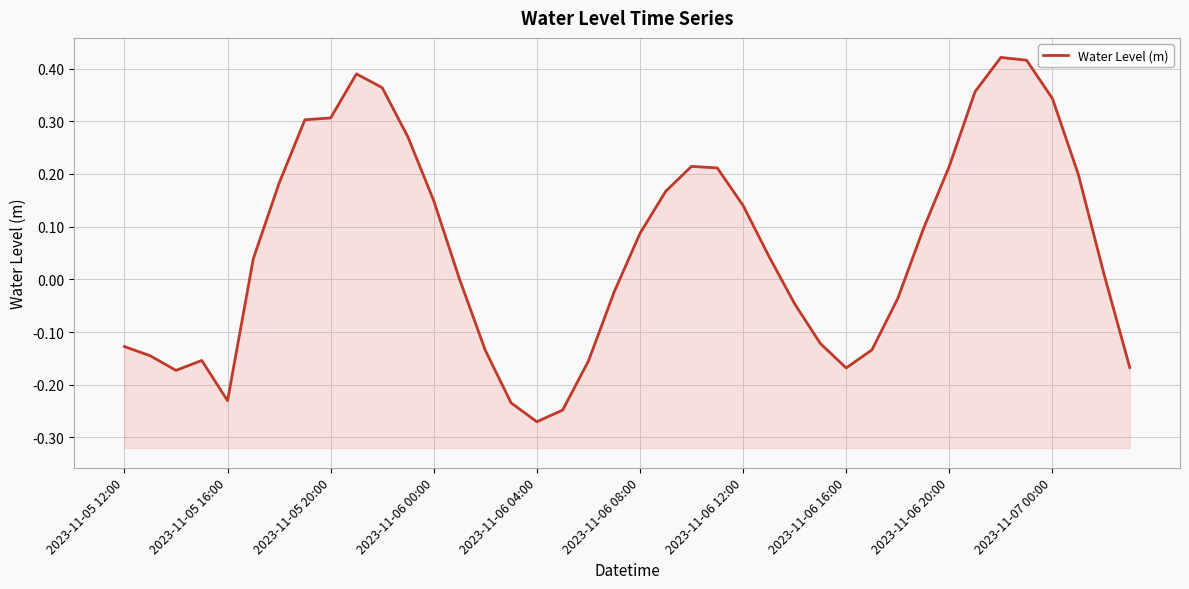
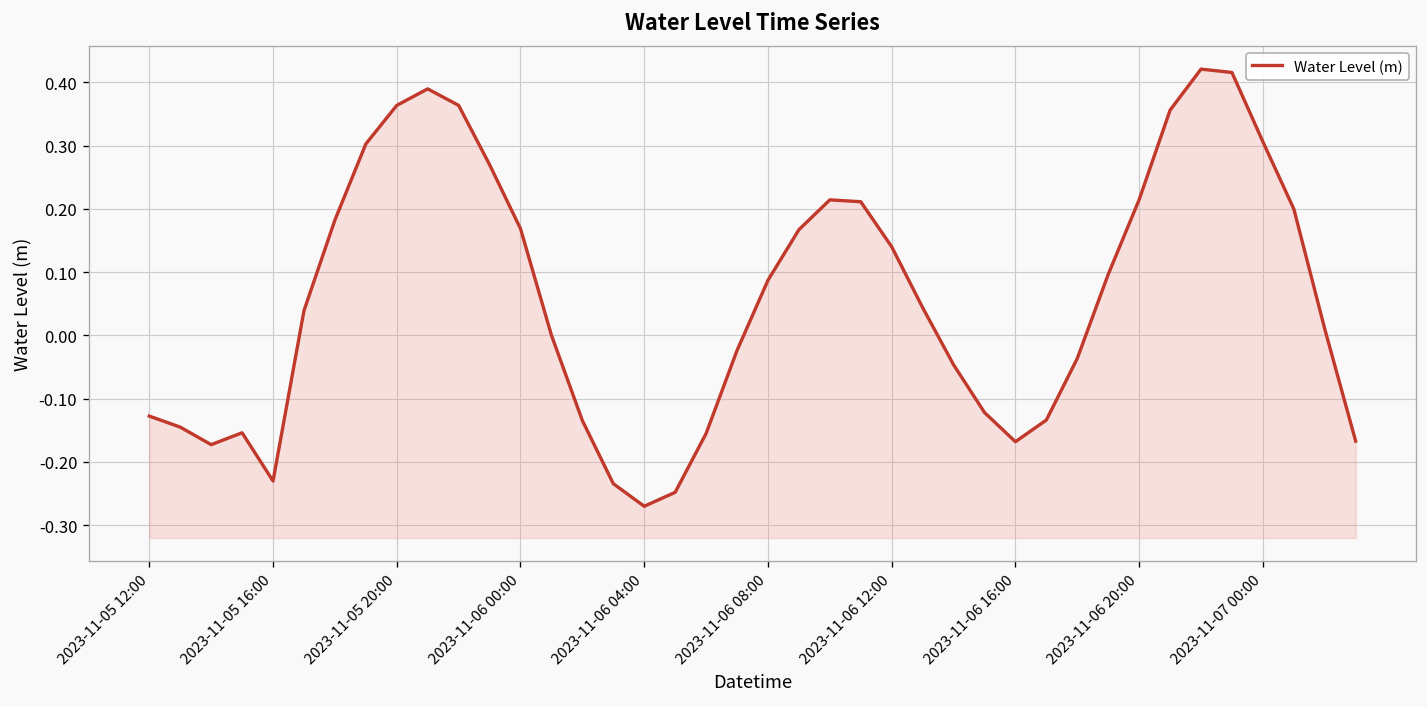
  {
    "2023-11-05 12:00": -0.13,
    "2023-11-05 16:00": -0.23,
-   "2023-11-05 20:00": 0.31,
-   "2023-11-06 00:00": 0.15,
+   "2023-11-05 20:00": 0.36,
+   "2023-11-06 00:00": 0.17,
    "2023-11-06 04:00": -0.27,
    "2023-11-06 08:00": 0.09,
    "2023-11-06 12:00": 0.14,
    "2023-11-06 16:00": -0.17,
    "2023-11-06 20:00": 0.21,
-   "2023-11-07 00:00": 0.34
+   "2023-11-07 00:00": 0.31
  }
